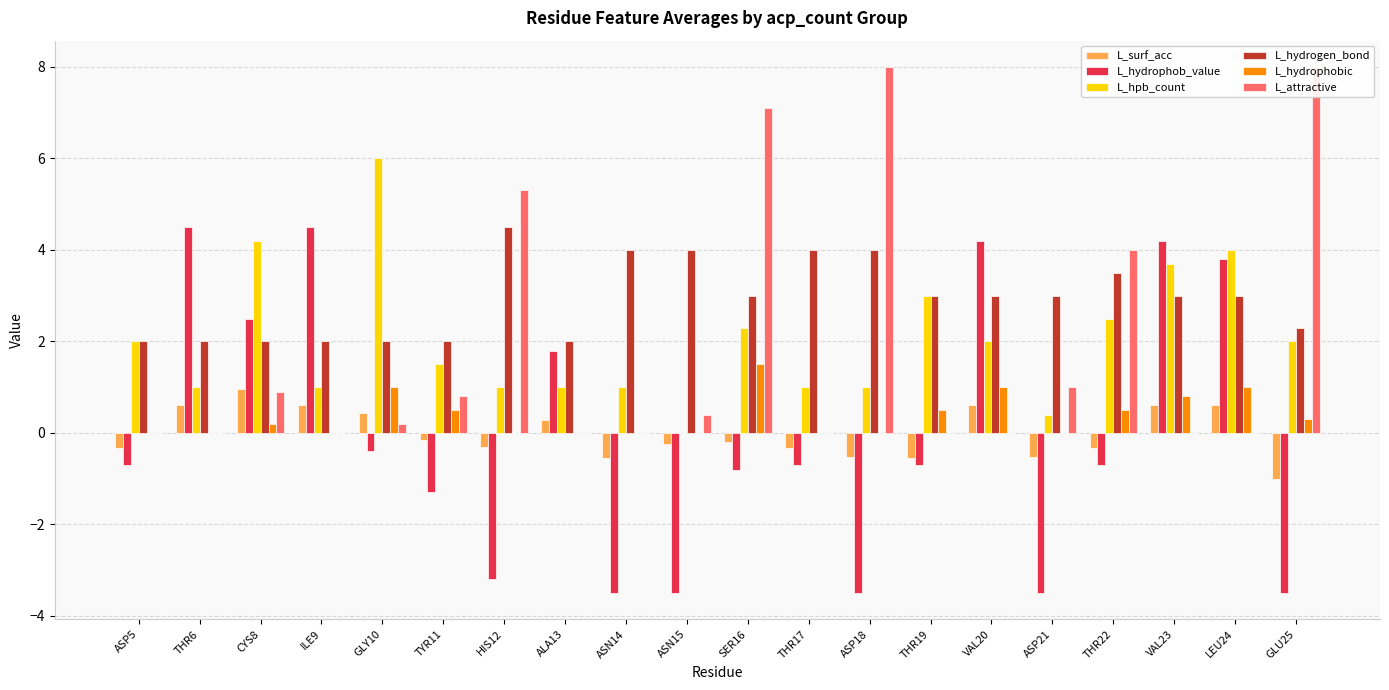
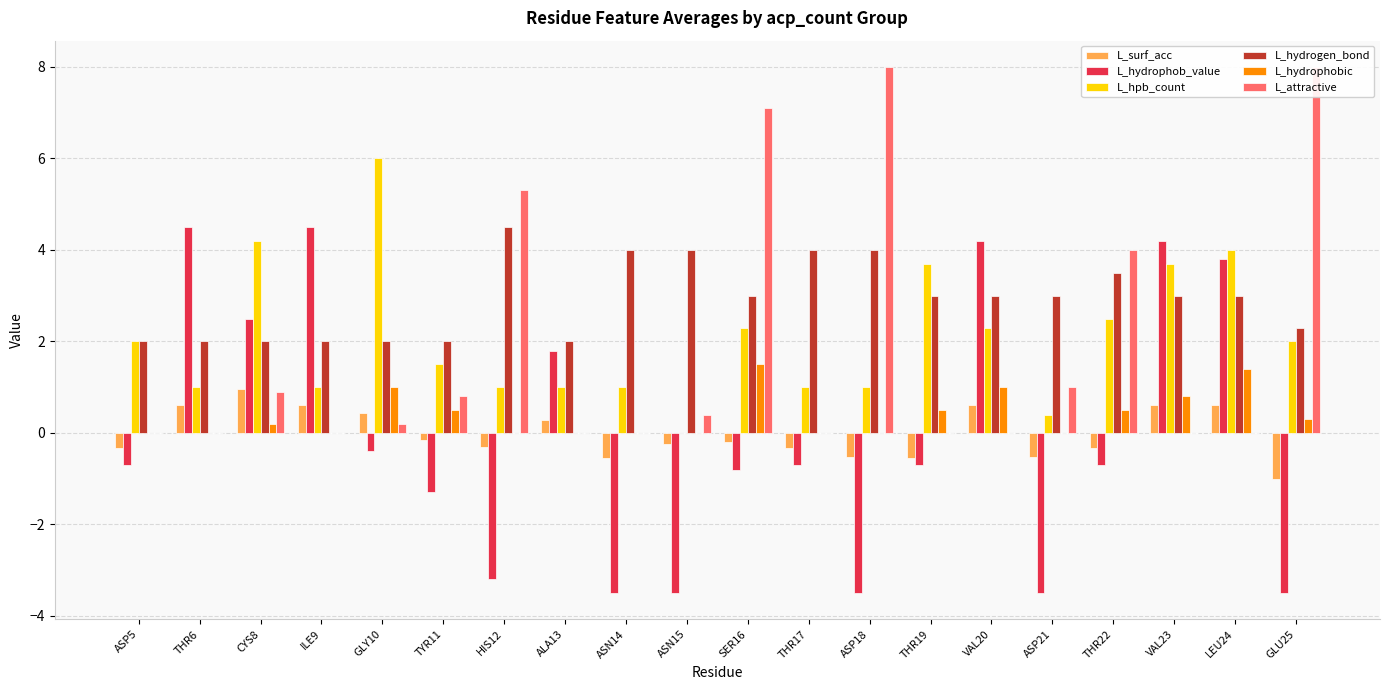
  {
    "L_surf_acc": {
      "ASP5": -0.3,
      "THR6": 0.6,
      "CYS8": 1.0,
      "ILE9": 0.6,
      "GLY10": 0.4,
      "TYR11": -0.2,
      "HIS12": -0.3,
      "ALA13": 0.3,
      "ASN14": -0.6,
      "ASN15": -0.3,
      "SER16": -0.2,
      "THR17": -0.3,
      "ASP18": -0.5,
      "THR19": -0.6,
      "VAL20": 0.6,
      "ASP21": -0.5,
      "THR22": -0.3,
      "VAL23": 0.6,
      "LEU24": 0.6,
      "GLU25": -1.0
    },
    "L_hpb_count": {
      "ASP5": 2.0,
      "THR6": 1.0,
      "CYS8": 4.2,
      "ILE9": 1.0,
      "GLY10": 6.0,
      "TYR11": 1.5,
      "HIS12": 1.0,
      "ALA13": 1.0,
      "ASN14": 1.0,
      "ASN15": 0.0,
      "SER16": 2.3,
      "THR17": 1.0,
      "ASP18": 1.0,
-     "THR19": 3.0,
-     "VAL20": 2.0,
+     "THR19": 3.7,
+     "VAL20": 2.3,
      "ASP21": 0.4,
      "THR22": 2.5,
      "VAL23": 3.7,
      "LEU24": 4.0,
      "GLU25": 2.0
    },
    "L_hydrophobic": {
      "ASP5": 0.0,
      "THR6": 0.0,
      "CYS8": 0.2,
      "ILE9": 0.0,
      "GLY10": 1.0,
      "TYR11": 0.5,
      "HIS12": 0.0,
      "ALA13": 0.0,
      "ASN14": 0.0,
      "ASN15": 0.0,
      "SER16": 1.5,
      "THR17": 0.0,
      "ASP18": 0.0,
      "THR19": 0.5,
      "VAL20": 1.0,
      "ASP21": 0.0,
      "THR22": 0.5,
      "VAL23": 0.8,
-     "LEU24": 1.0,
+     "LEU24": 1.4,
      "GLU25": 0.3
    },
    "L_attractive": {
      "ASP5": 0.0,
      "THR6": 0.0,
      "CYS8": 0.9,
      "ILE9": 0.0,
      "GLY10": 0.2,
      "TYR11": 0.8,
      "HIS12": 5.3,
      "ALA13": 0.0,
      "ASN14": 0.0,
      "ASN15": 0.4,
      "SER16": 7.1,
      "THR17": 0.0,
      "ASP18": 8.0,
      "THR19": 0.0,
      "VAL20": 0.0,
      "ASP21": 1.0,
      "THR22": 4.0,
      "VAL23": 0.0,
      "LEU24": 0.0
    }
  }
